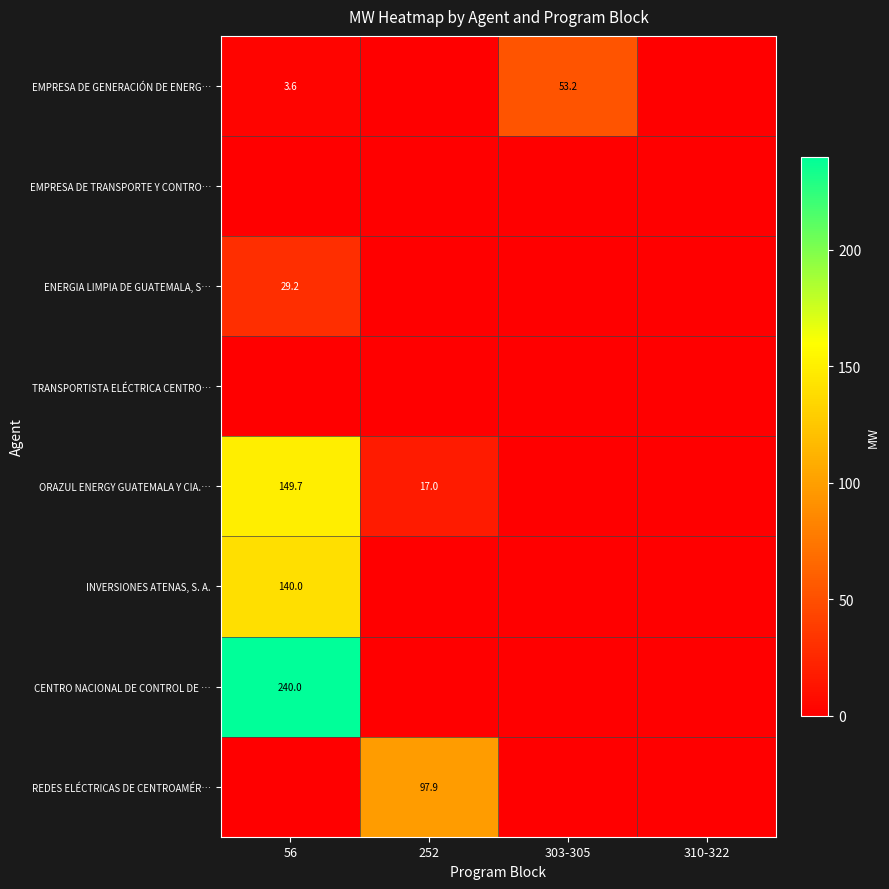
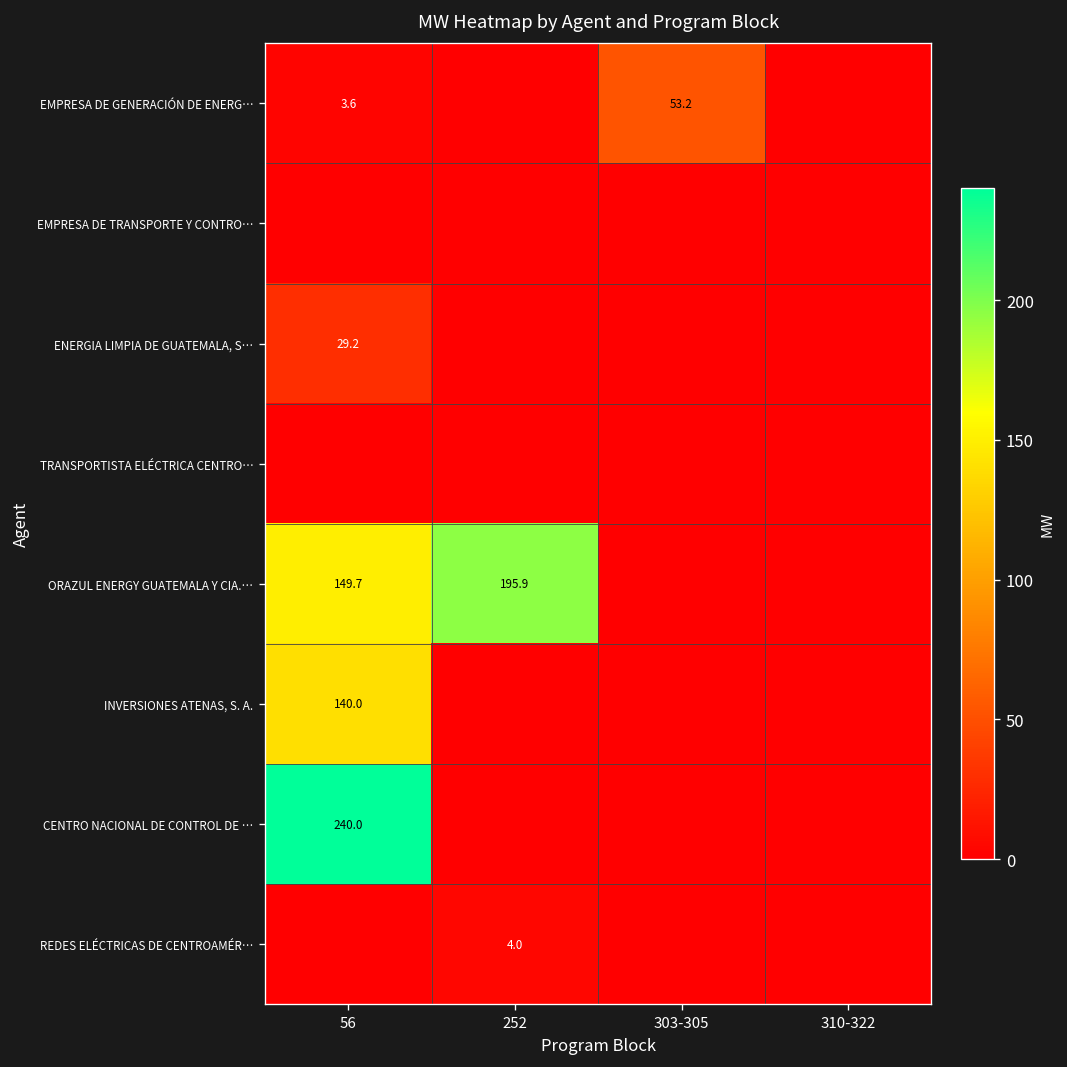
  {
    "EMPRESA DE GENERACIÓN DE ENERG…": {
      "56": 3.6,
      "303-305": 53.2
    },
    "ENERGIA LIMPIA DE GUATEMALA, S…": {
      "56": 29.2
    },
    "ORAZUL ENERGY GUATEMALA Y CIA.…": {
      "56": 149.7,
-     "252": 17.0
+     "252": 195.9
    },
    "INVERSIONES ATENAS, S. A.": {
      "56": 140.0
    },
    "CENTRO NACIONAL DE CONTROL DE …": {
      "56": 240.0
    },
    "REDES ELÉCTRICAS DE CENTROAMÉR…": {
-     "252": 97.9
+     "252": 4.0
    }
  }
